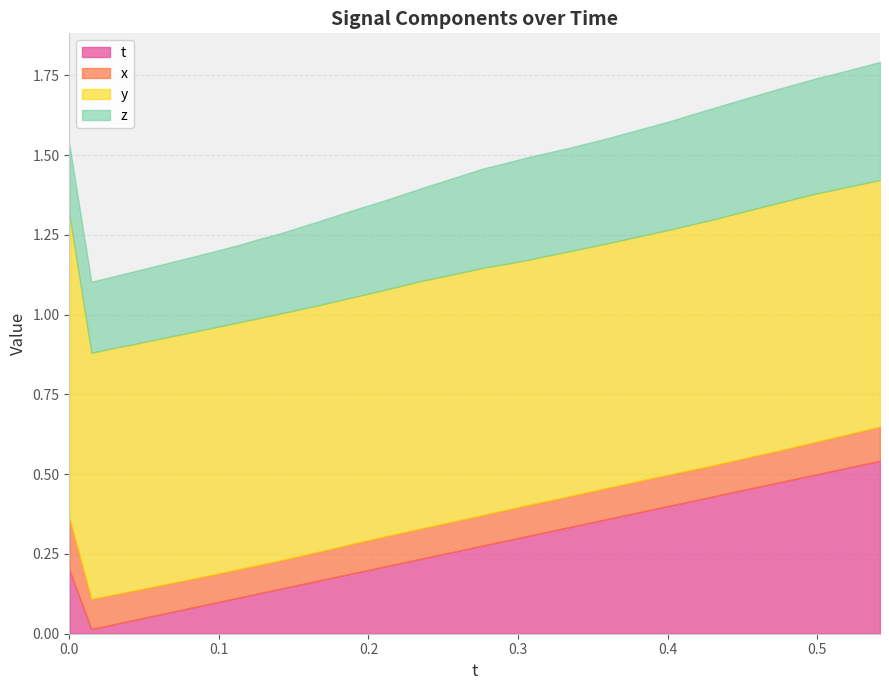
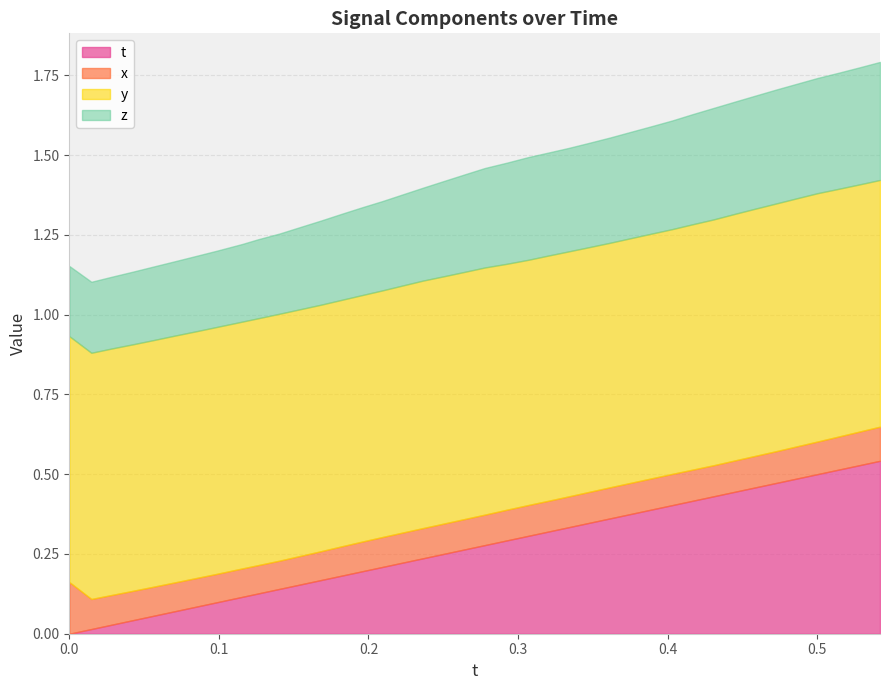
  {
    "t": {
-     "0.0": 0.2
+     "0.0": 0.0
    },
    "x": {
      "0.0": 0.16
    },
    "y": {
-     "0.0": 0.95
+     "0.0": 0.77
    },
    "z": {
      "0.0": 0.22
    }
  }
